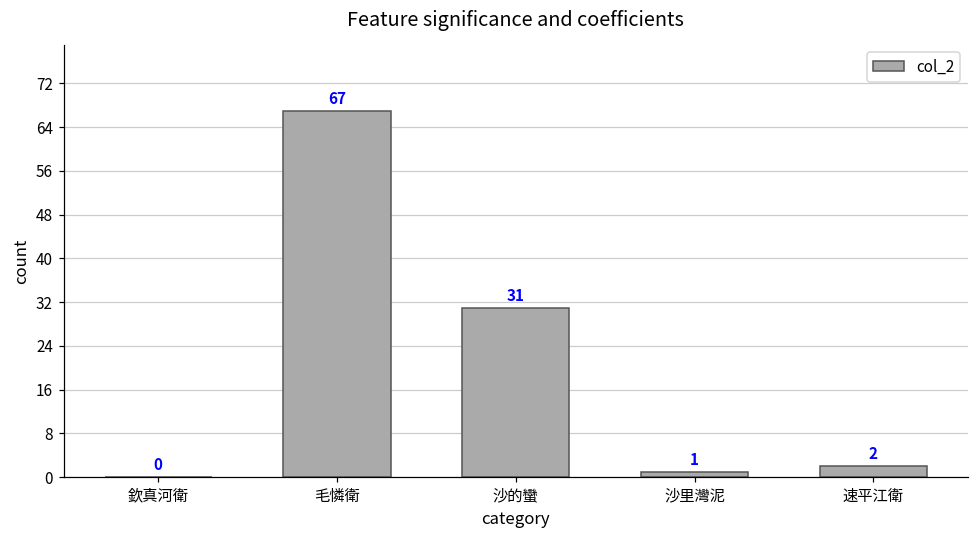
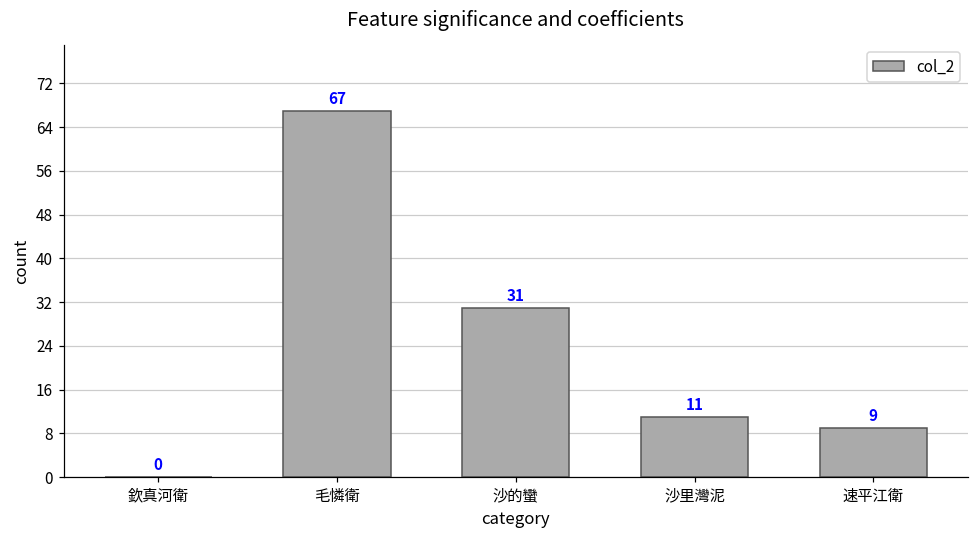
  {
    "欽真河衛": 0,
    "毛憐衛": 67,
    "沙的蠻": 31,
-   "沙里灣泥": 1,
-   "速平江衛": 2
+   "沙里灣泥": 11,
+   "速平江衛": 9
  }
